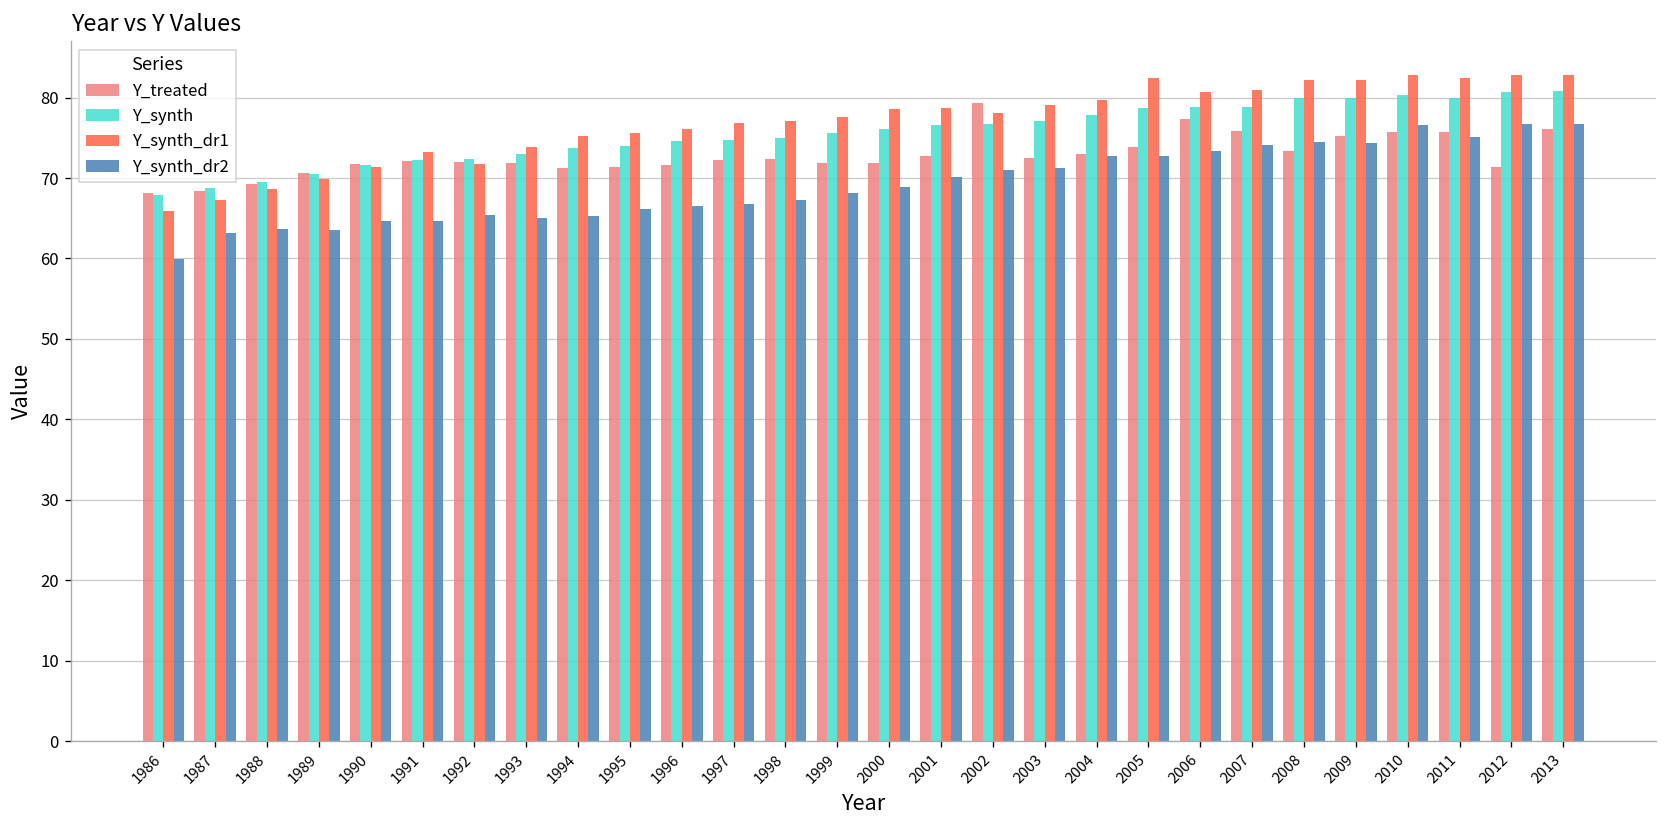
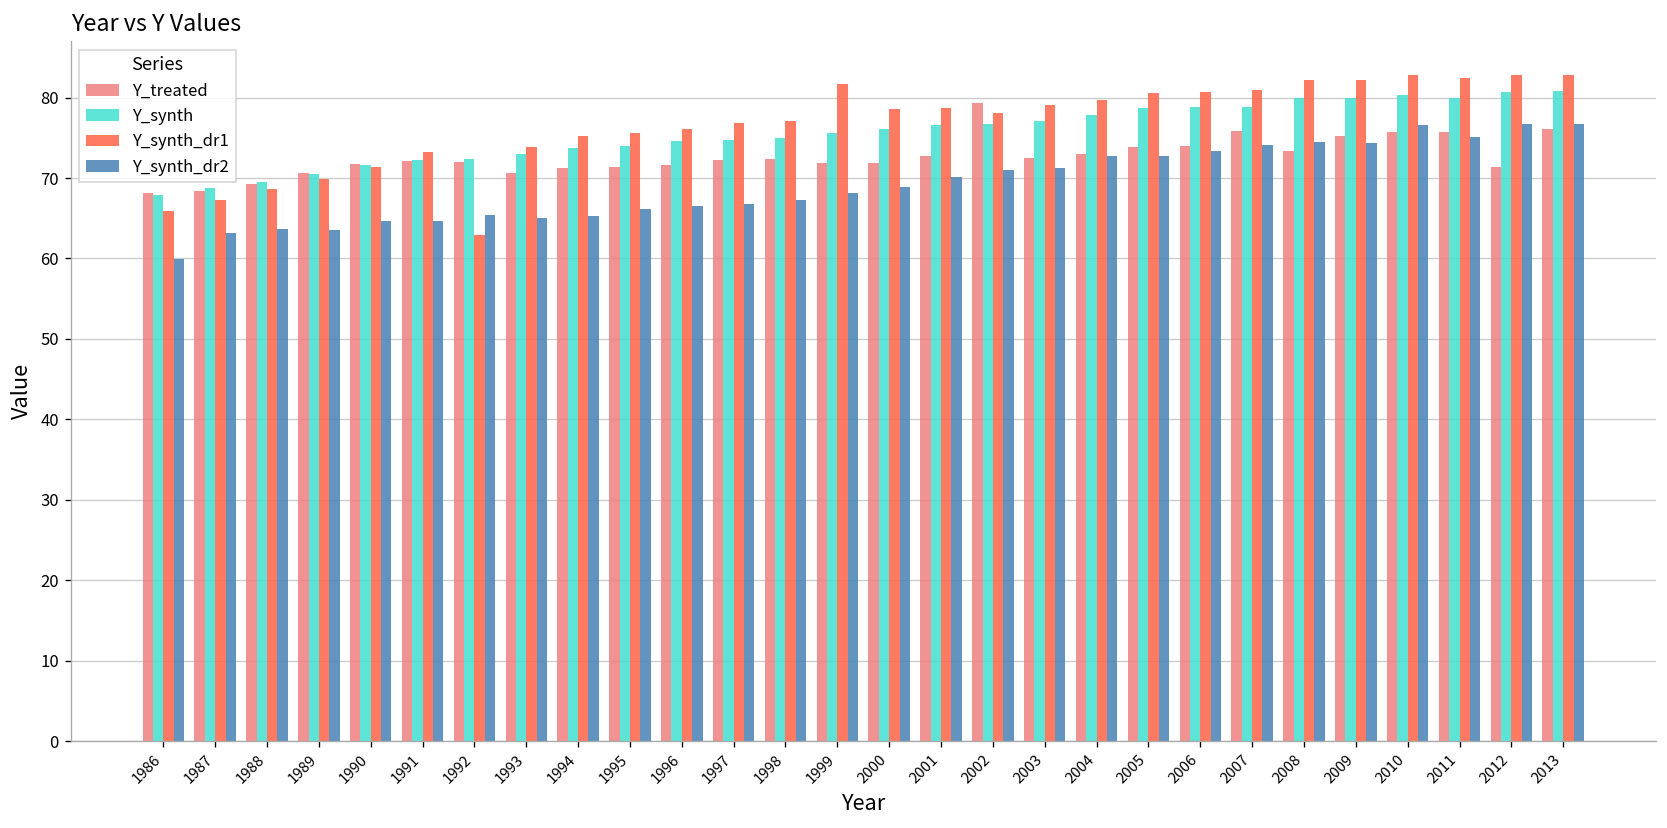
  {
    "Y_treated": {
      "1986": 68,
      "1987": 68,
      "1988": 69,
      "1989": 71,
      "1990": 72,
      "1991": 72,
      "1992": 72,
-     "1993": 72,
+     "1993": 71,
      "1994": 71,
      "1995": 71,
      "1996": 72,
      "1997": 72,
      "1998": 72,
      "1999": 72,
      "2000": 72,
      "2001": 73,
      "2002": 79,
      "2003": 73,
      "2004": 73,
      "2005": 74,
-     "2006": 77,
+     "2006": 74,
      "2007": 76,
      "2008": 73,
      "2009": 75,
      "2010": 76,
      "2011": 76,
      "2012": 71,
      "2013": 76
    },
    "Y_synth": {
      "1986": 68,
      "1987": 69,
      "1988": 70,
      "1989": 70,
      "1990": 72,
      "1991": 72,
      "1992": 72,
      "1993": 73,
      "1994": 74,
      "1995": 74,
      "1996": 75,
      "1997": 75,
      "1998": 75,
      "1999": 76,
      "2000": 76,
      "2001": 77,
      "2002": 77,
      "2003": 77,
      "2004": 78,
      "2005": 79,
      "2006": 79,
      "2007": 79,
      "2008": 80,
      "2009": 80,
      "2010": 80,
      "2011": 80,
      "2012": 81,
      "2013": 81
    },
    "Y_synth_dr1": {
      "1986": 66,
      "1987": 67,
      "1988": 69,
      "1989": 70,
      "1990": 71,
      "1991": 73,
-     "1992": 72,
+     "1992": 63,
      "1993": 74,
      "1994": 75,
      "1995": 76,
      "1996": 76,
      "1997": 77,
      "1998": 77,
-     "1999": 78,
+     "1999": 82,
      "2000": 79,
      "2001": 79,
      "2002": 78,
      "2003": 79,
      "2004": 80,
-     "2005": 82,
+     "2005": 81,
      "2006": 81,
      "2007": 81,
      "2008": 82,
      "2009": 82,
      "2010": 83,
      "2011": 82,
      "2012": 83,
      "2013": 83
    },
    "Y_synth_dr2": {
      "1986": 60,
      "1987": 63,
      "1988": 64,
      "1989": 64,
      "1990": 65,
      "1991": 65,
      "1992": 65,
      "1993": 65,
      "1994": 65,
      "1995": 66,
      "1996": 67,
      "1997": 67,
      "1998": 67,
      "1999": 68,
      "2000": 69,
      "2001": 70,
      "2002": 71,
      "2003": 71,
      "2004": 73,
      "2005": 73,
      "2006": 73,
      "2007": 74,
      "2008": 74,
      "2009": 74,
      "2010": 77,
      "2011": 75,
      "2012": 77,
      "2013": 77
    }
  }
